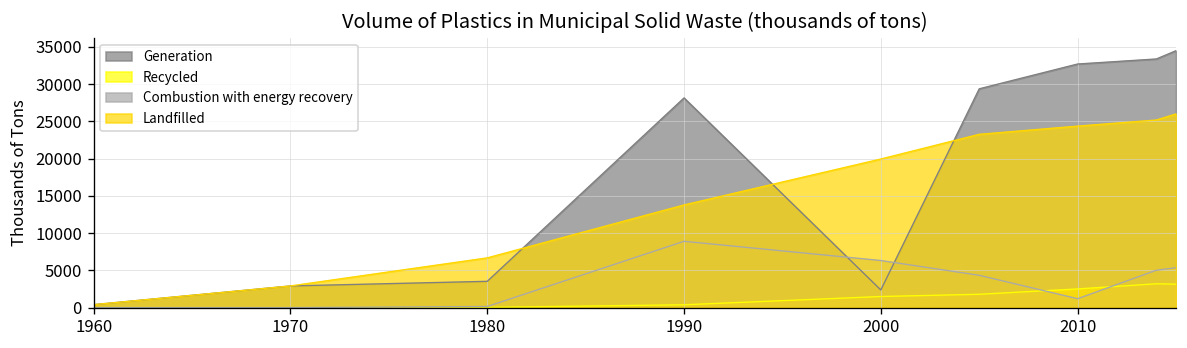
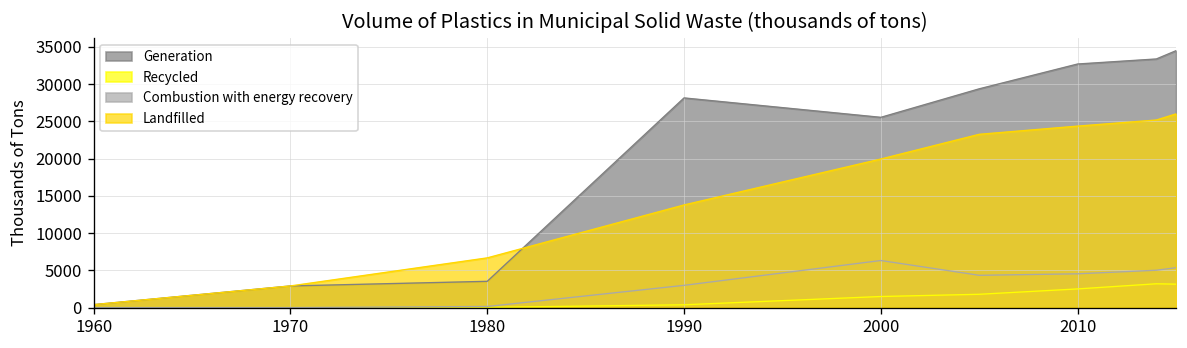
  {
    "Generation": {
      "1980": 4000,
      "1990": 28000,
-     "2000": 2000,
+     "2000": 26000,
      "2010": 33000
    },
    "Combustion with energy recovery": {
-     "1990": 9000,
+     "1990": 3000,
      "2000": 6000,
-     "2010": 1000
+     "2010": 5000
    }
  }
